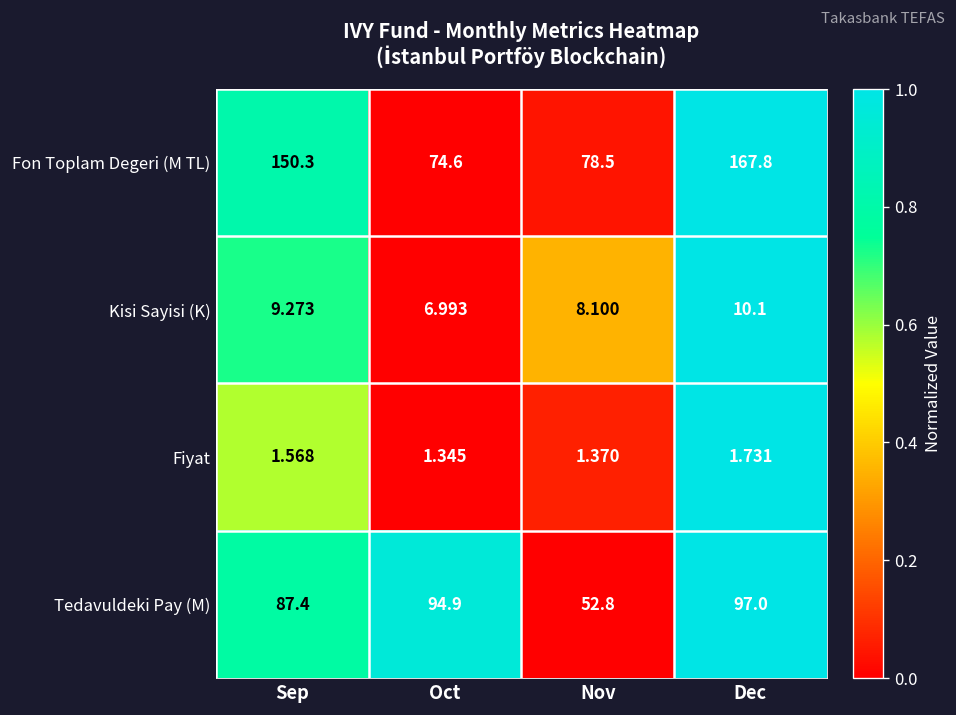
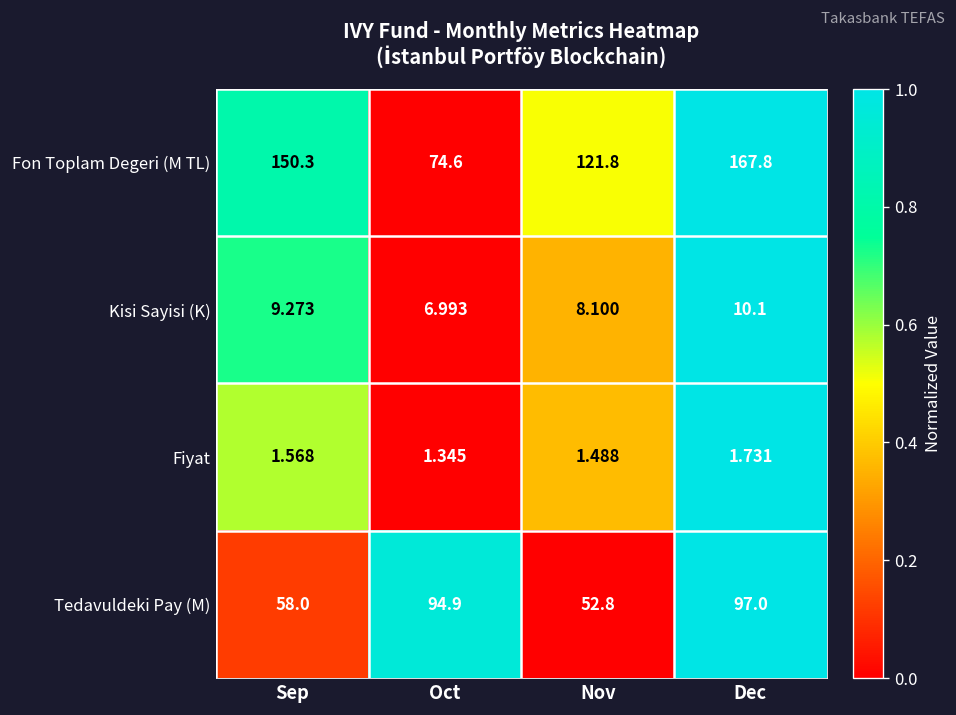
  {
    "Fon Toplam Degeri (M TL)": {
      "Sep": 150.3,
      "Oct": 74.6,
-     "Nov": 78.5,
+     "Nov": 121.8,
      "Dec": 167.8
    },
    "Kisi Sayisi (K)": {
      "Sep": 9.273,
      "Oct": 6.993,
      "Nov": 8.100,
      "Dec": 10.1
    },
    "Fiyat": {
      "Sep": 1.568,
      "Oct": 1.345,
-     "Nov": 1.370,
+     "Nov": 1.488,
      "Dec": 1.731
    },
    "Tedavuldeki Pay (M)": {
-     "Sep": 87.4,
+     "Sep": 58.0,
      "Oct": 94.9,
      "Nov": 52.8,
      "Dec": 97.0
    }
  }
